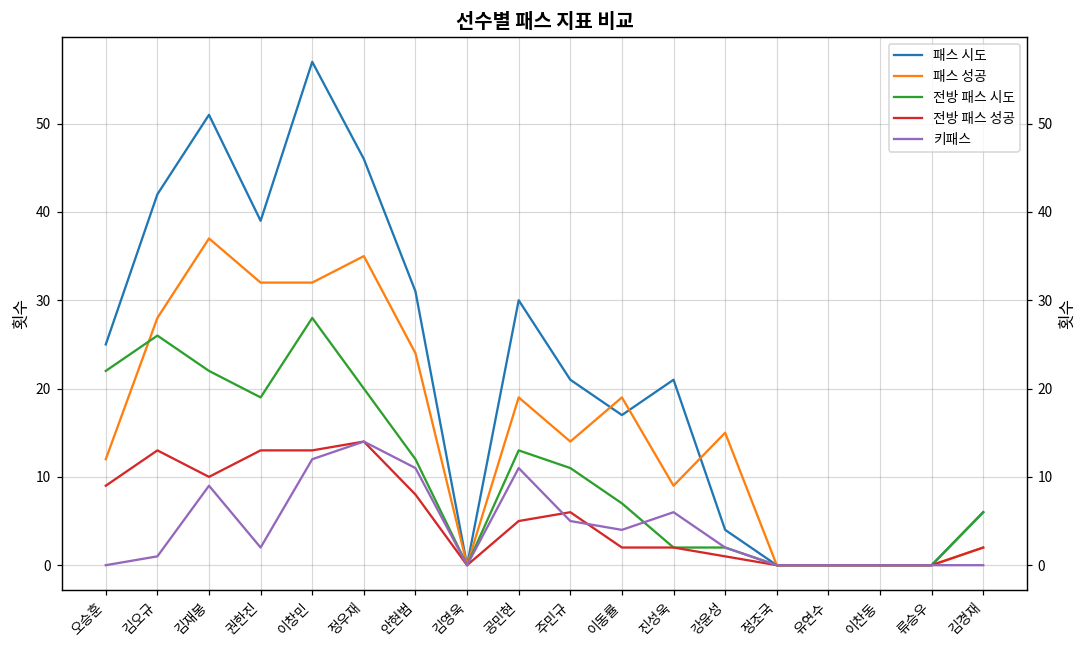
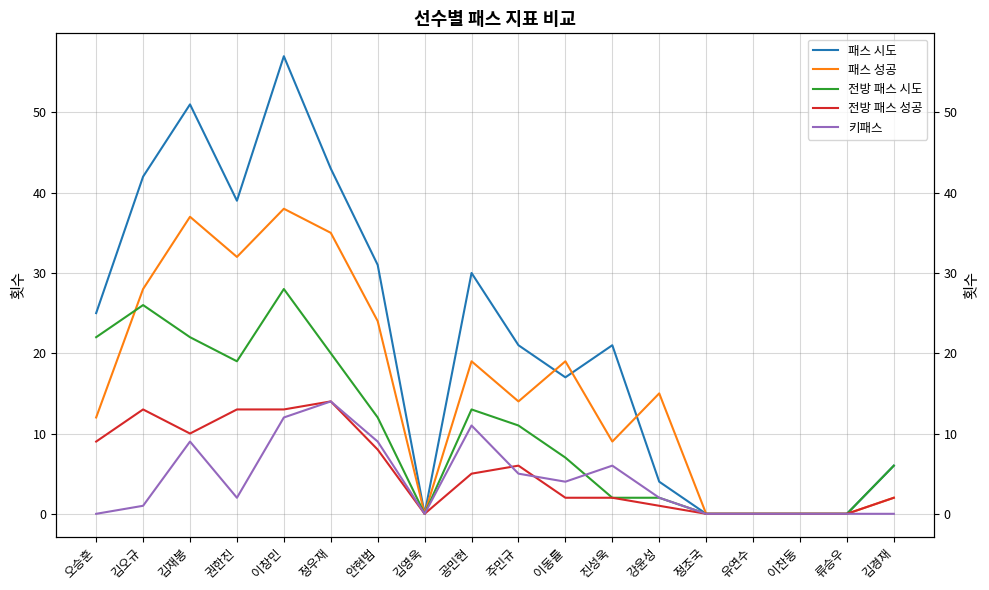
  {
    "패스 시도": {
      "오승훈": 25,
      "김오규": 42,
      "김재봉": 51,
      "권한진": 39,
      "이창민": 57,
-     "정우재": 46,
+     "정우재": 43,
      "안현범": 31,
      "공민현": 30,
      "주민규": 21,
      "이동률": 17,
      "진성욱": 21,
      "강윤성": 4
    },
    "패스 성공": {
      "오승훈": 12,
      "김오규": 28,
      "김재봉": 37,
      "권한진": 32,
-     "이창민": 32,
+     "이창민": 38,
      "정우재": 35,
      "안현범": 24,
      "공민현": 19,
      "주민규": 14,
      "이동률": 19,
      "진성욱": 9,
      "강윤성": 15
    },
    "전방 패스 시도": {
      "오승훈": 22,
      "김오규": 26,
      "김재봉": 22,
      "권한진": 19,
      "이창민": 28,
      "정우재": 20,
      "안현범": 12,
      "공민현": 13,
      "주민규": 11,
      "이동률": 7
    },
    "전방 패스 성공": {
      "오승훈": 9,
      "김오규": 13,
      "김재봉": 10,
      "권한진": 13,
      "이창민": 13,
      "안현범": 8,
      "공민현": 5,
      "주민규": 6,
      "이동률": 2,
      "강윤성": 1
    },
    "키패스": {
      "오승훈": 0,
      "김오규": 1,
      "김재봉": 9,
      "권한진": 2,
      "이창민": 12,
-     "안현범": 11,
+     "안현범": 9,
      "공민현": 11,
      "주민규": 5,
      "이동률": 4,
      "진성욱": 6,
      "김경재": 0
    }
  }
